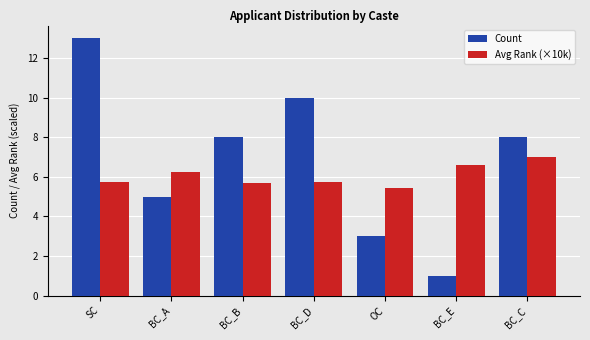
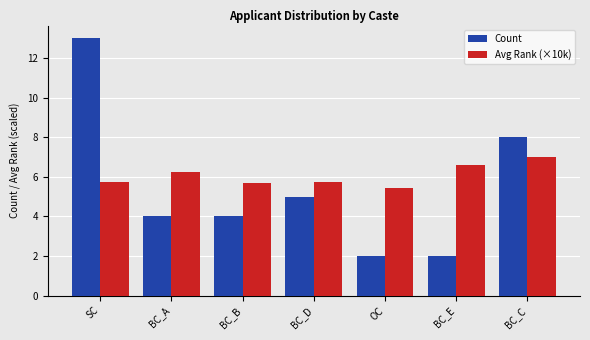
  {
    "Count": {
      "SC": 13,
-     "BC_A": 5,
-     "BC_B": 8,
-     "BC_D": 10,
-     "OC": 3,
-     "BC_E": 1,
+     "BC_A": 4,
+     "BC_B": 4,
+     "BC_D": 5,
+     "OC": 2,
+     "BC_E": 2,
      "BC_C": 8
    },
    "Avg Rank (×10k)": {
      "SC": 5.8,
      "BC_A": 6.3,
      "BC_B": 5.7,
      "BC_D": 5.8,
      "OC": 5.4,
      "BC_E": 6.6,
      "BC_C": 7
    }
  }
